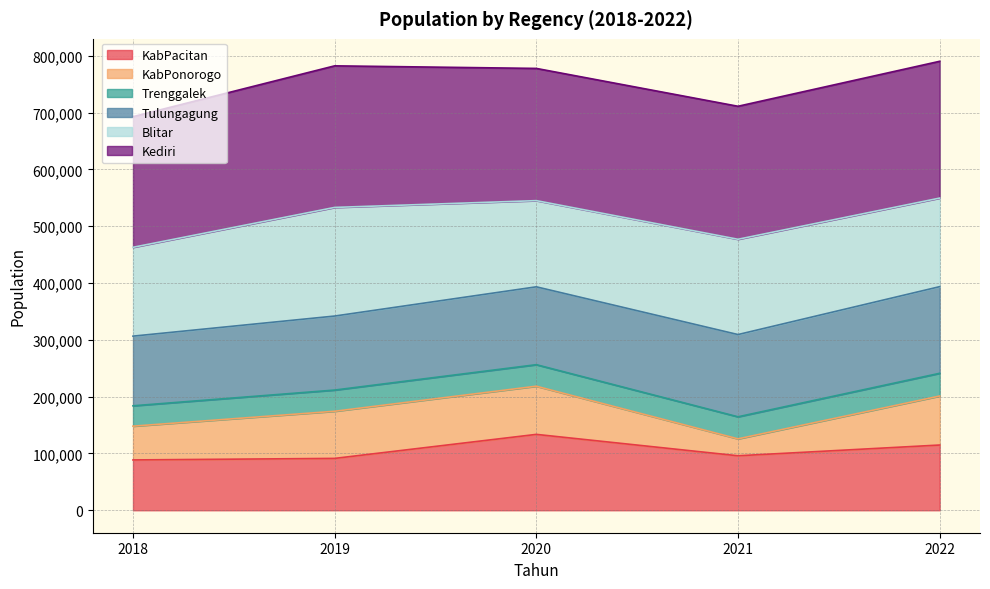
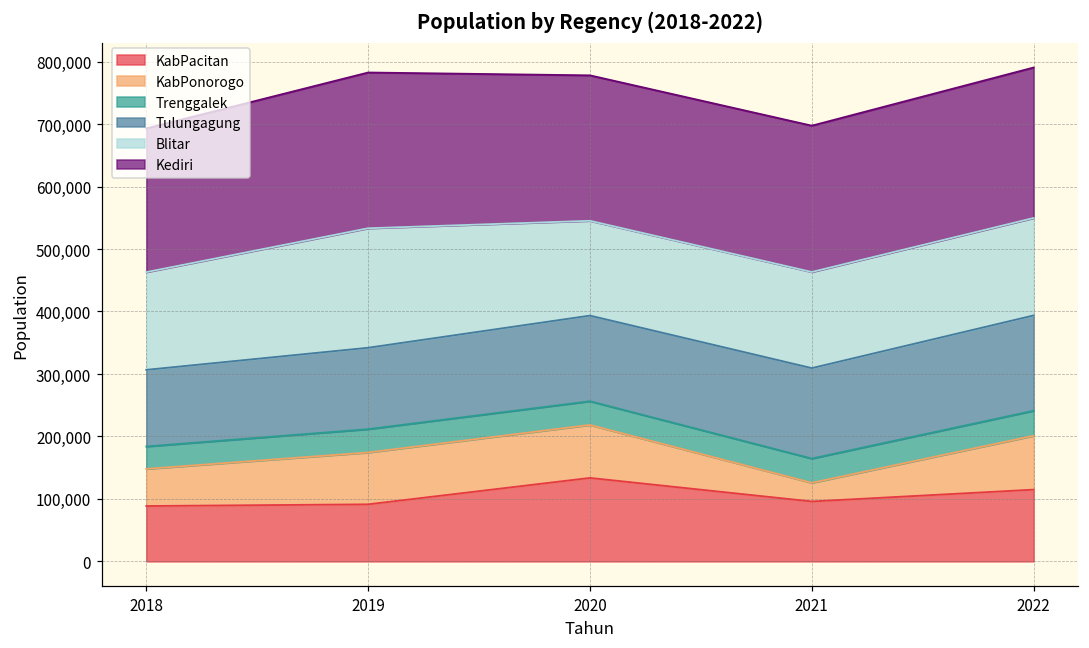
  {
    "KabPacitan": {
      "2018": "90,000",
      "2019": "90,000",
      "2020": "130,000",
      "2021": "100,000",
      "2022": "110,000"
    },
    "KabPonorogo": {
      "2018": "60,000",
      "2019": "80,000",
      "2020": "80,000",
      "2021": "30,000",
      "2022": "90,000"
    },
    "Blitar": {
      "2018": "160,000",
      "2019": "190,000",
      "2020": "150,000",
-     "2021": "170,000",
+     "2021": "150,000",
      "2022": "160,000"
    },
    "Kediri": {
      "2019": "250,000",
      "2020": "230,000",
      "2021": "230,000",
      "2022": "240,000"
    }
  }
